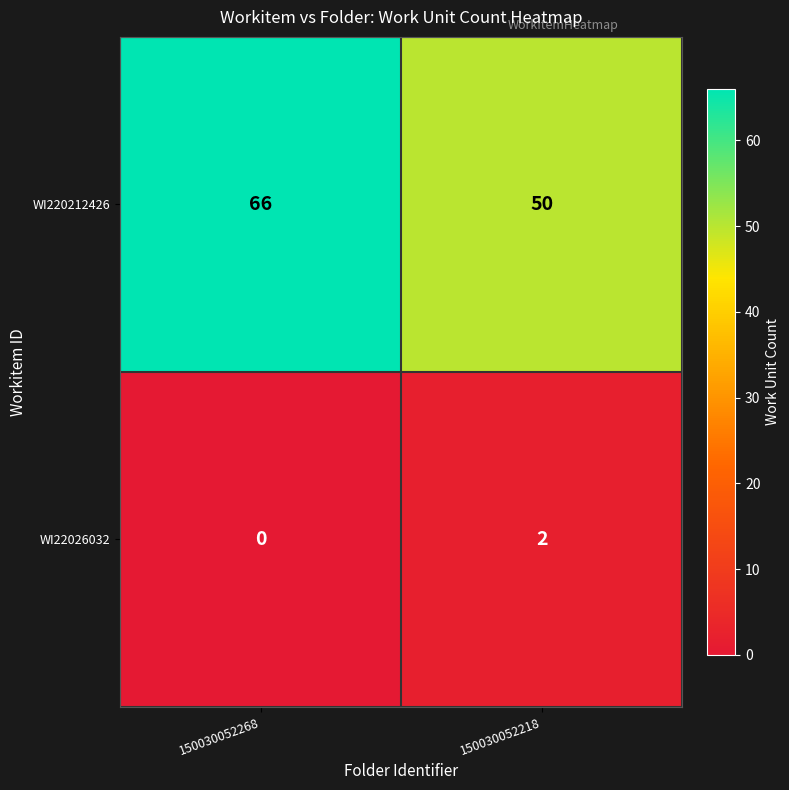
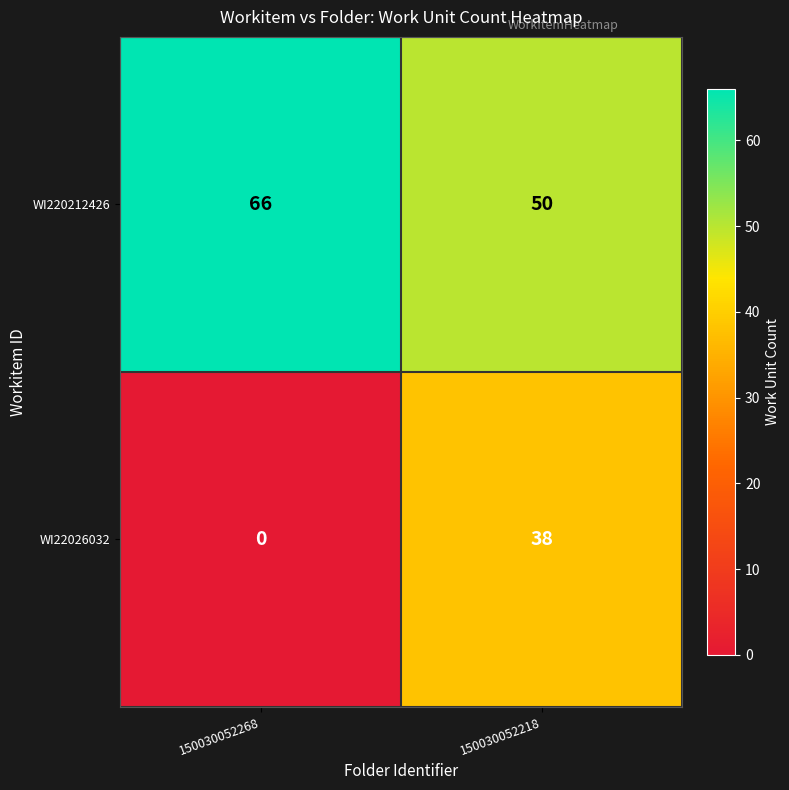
  {
    "WI220212426": {
      "150030052268": 66,
      "150030052218": 50
    },
    "WI22026032": {
      "150030052268": 0,
-     "150030052218": 2
+     "150030052218": 38
    }
  }
